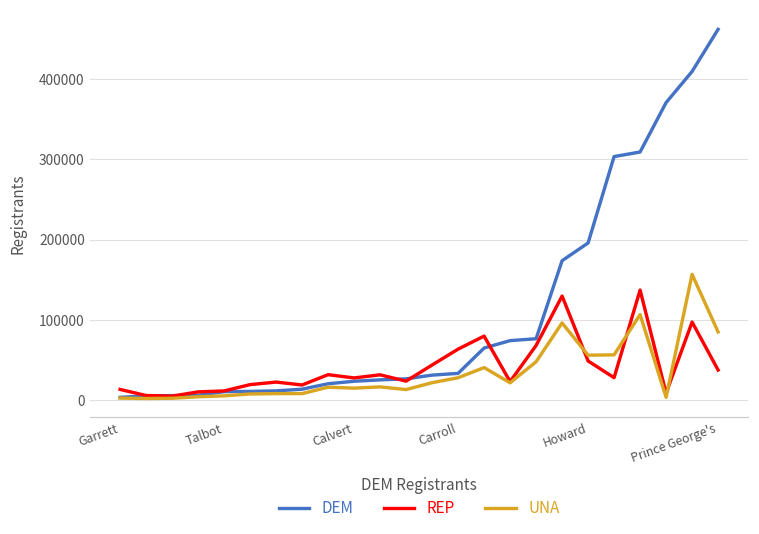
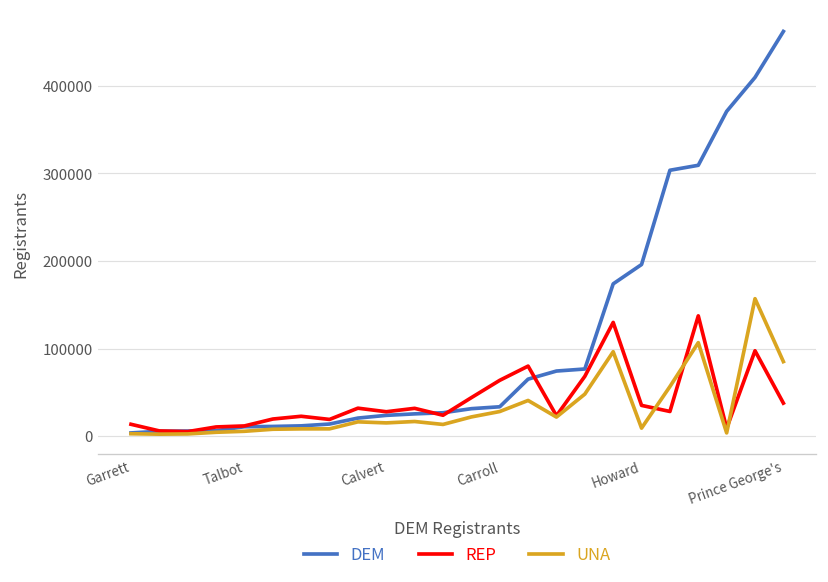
  {
    "DEM": {
      "Calvert": 20000,
      "Howard": 200000
    },
    "REP": {
      "Calvert": 30000,
-     "Howard": 50000
+     "Howard": 40000
    },
    "UNA": {
      "Calvert": 20000,
-     "Howard": 60000
+     "Howard": 10000
    }
  }
